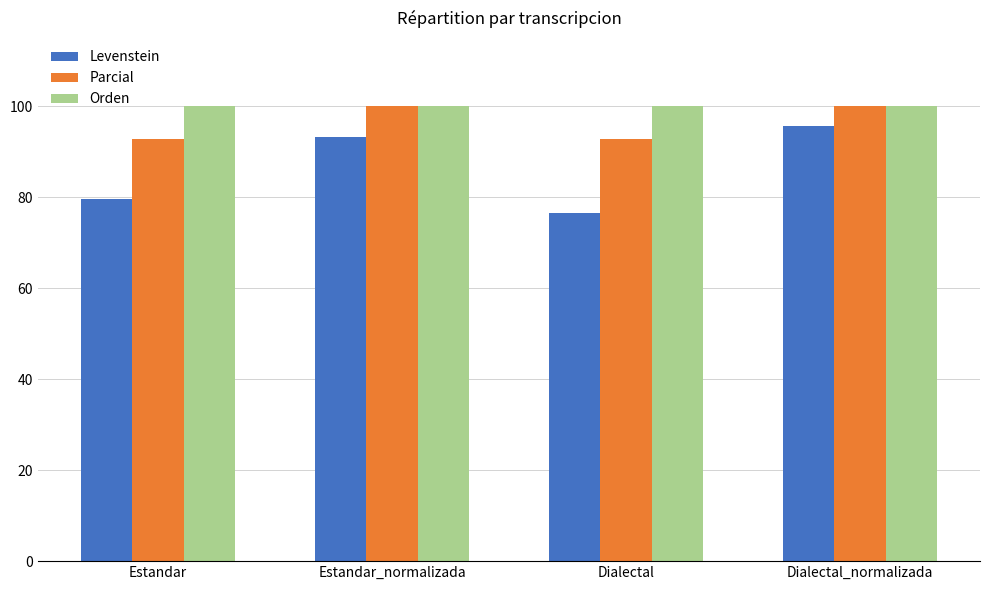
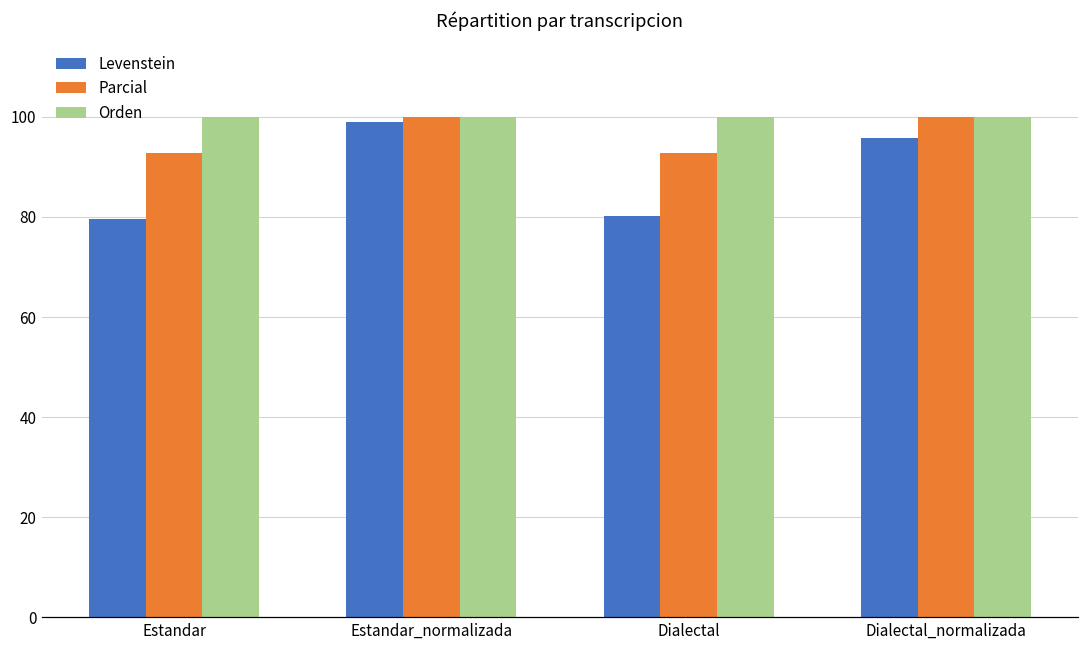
  {
    "Levenstein": {
      "Estandar": 80,
-     "Estandar_normalizada": 93,
-     "Dialectal": 76,
+     "Estandar_normalizada": 99,
+     "Dialectal": 80,
      "Dialectal_normalizada": 96
    },
    "Parcial": {
      "Estandar": 93,
      "Estandar_normalizada": 100,
      "Dialectal": 93,
      "Dialectal_normalizada": 100
    },
    "Orden": {
      "Estandar": 100,
      "Estandar_normalizada": 100,
      "Dialectal": 100,
      "Dialectal_normalizada": 100
    }
  }
